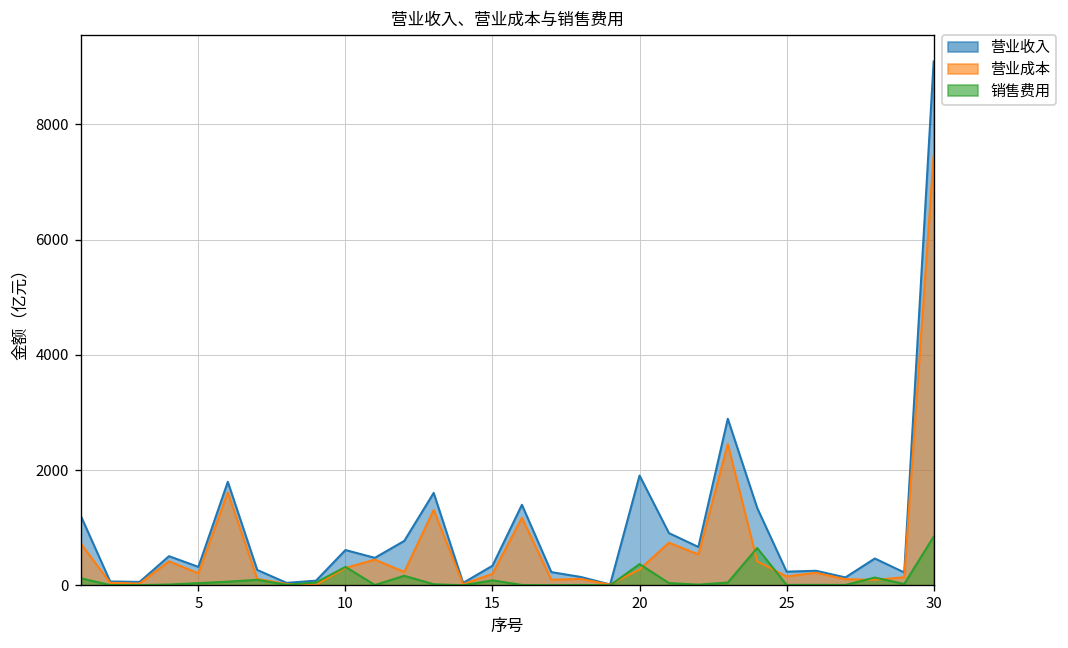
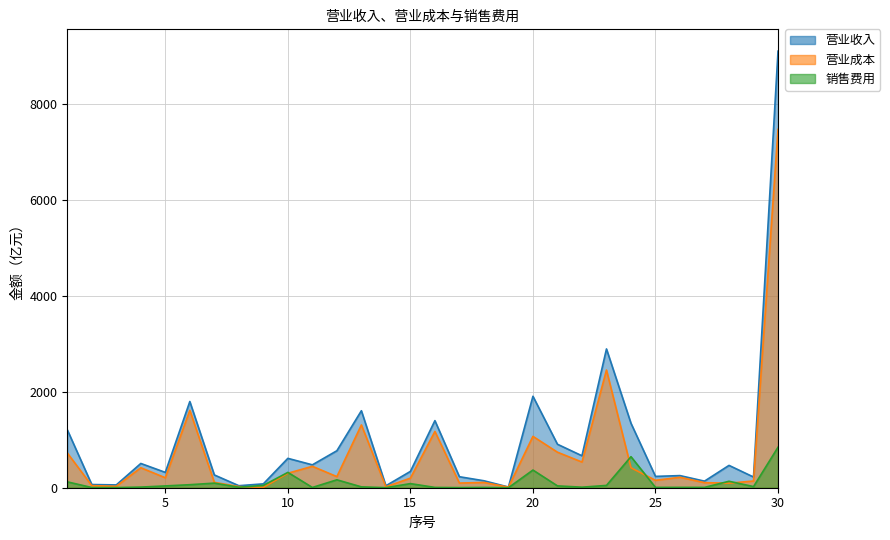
  {
    "营业收入": {
      "5": 300,
      "10": 600,
      "15": 300,
      "20": 1900,
      "25": 200,
      "30": 9100
    },
    "营业成本": {
      "5": 200,
      "15": 200,
-     "20": 300,
+     "20": 1100,
      "25": 200,
      "30": 7500
    },
    "销售费用": {
      "5": 0,
      "15": 100,
      "20": 400,
      "25": 0,
      "30": 800
    }
  }
